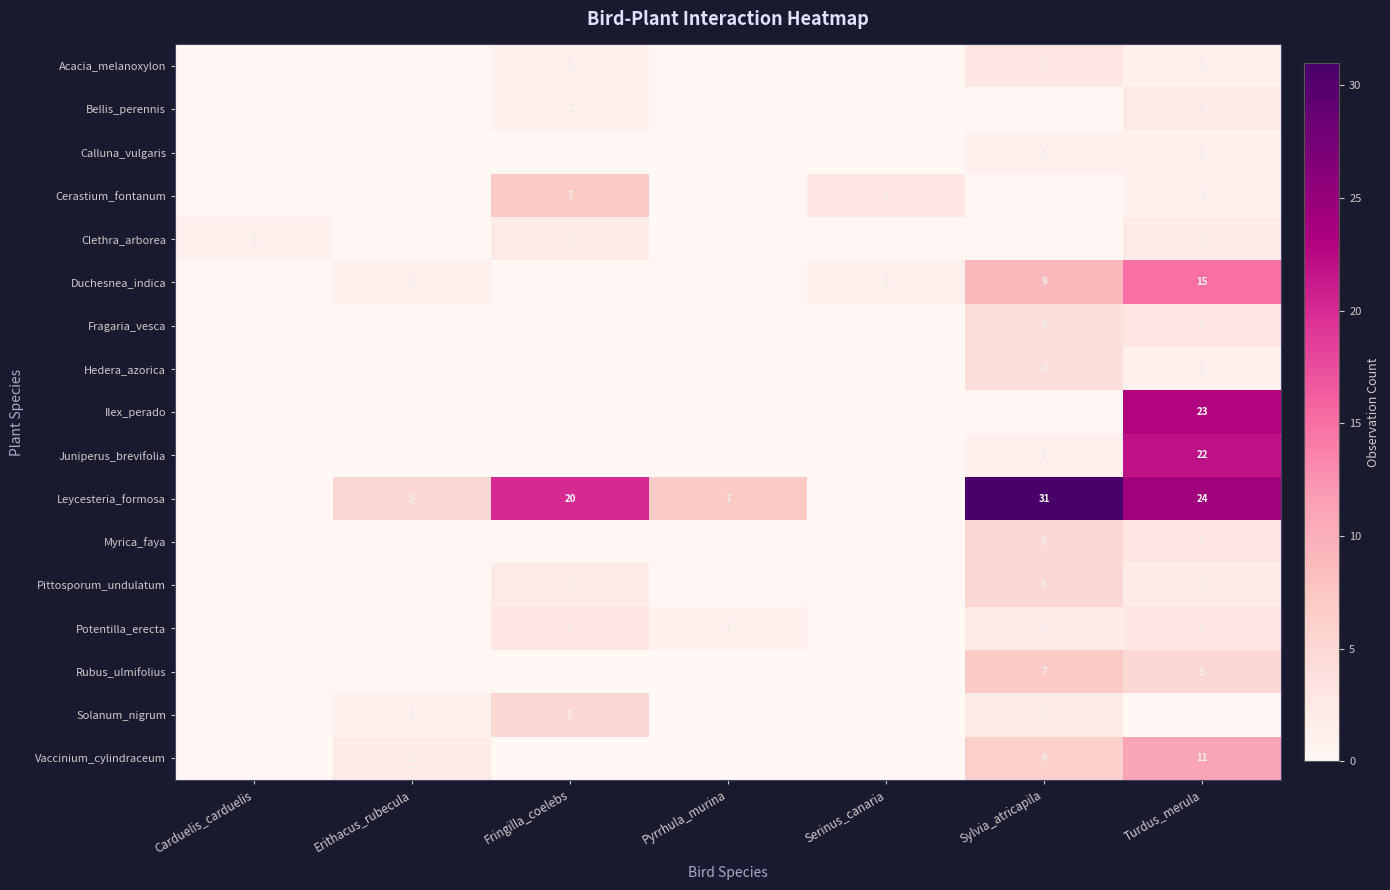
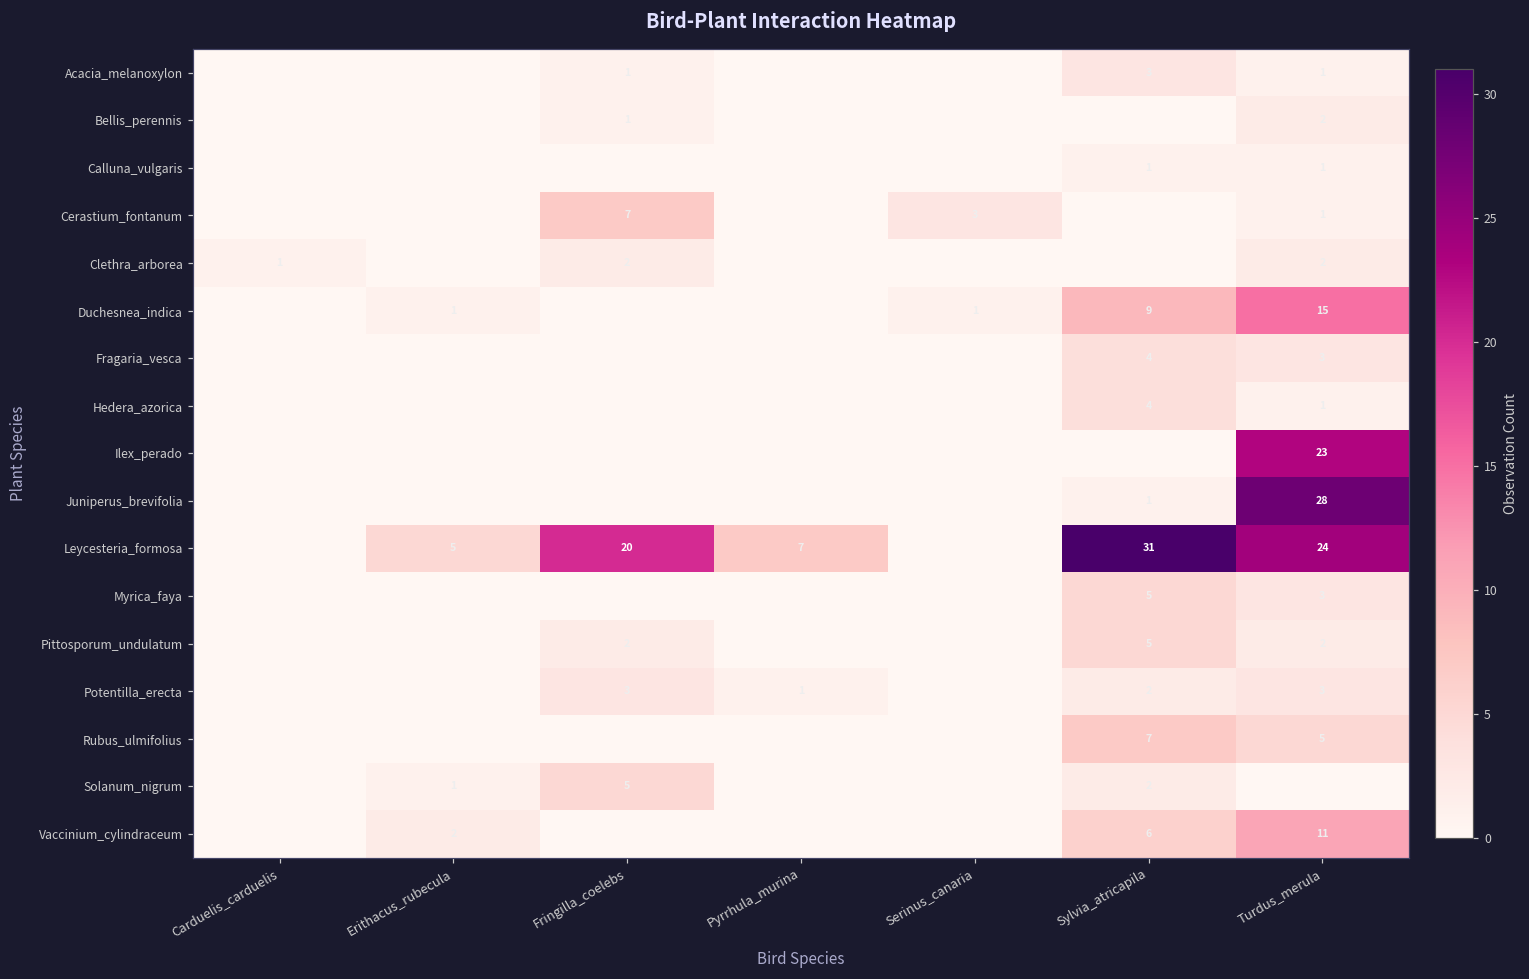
  {
    "Duchesnea_indica": {
      "Sylvia_atricapila": 9,
      "Turdus_merula": 15
    },
    "Ilex_perado": {
      "Turdus_merula": 23
    },
    "Juniperus_brevifolia": {
-     "Turdus_merula": 22
+     "Turdus_merula": 28
    },
    "Leycesteria_formosa": {
      "Fringilla_coelebs": 20,
      "Sylvia_atricapila": 31,
      "Turdus_merula": 24
    },
    "Vaccinium_cylindraceum": {
      "Turdus_merula": 11
    }
  }
